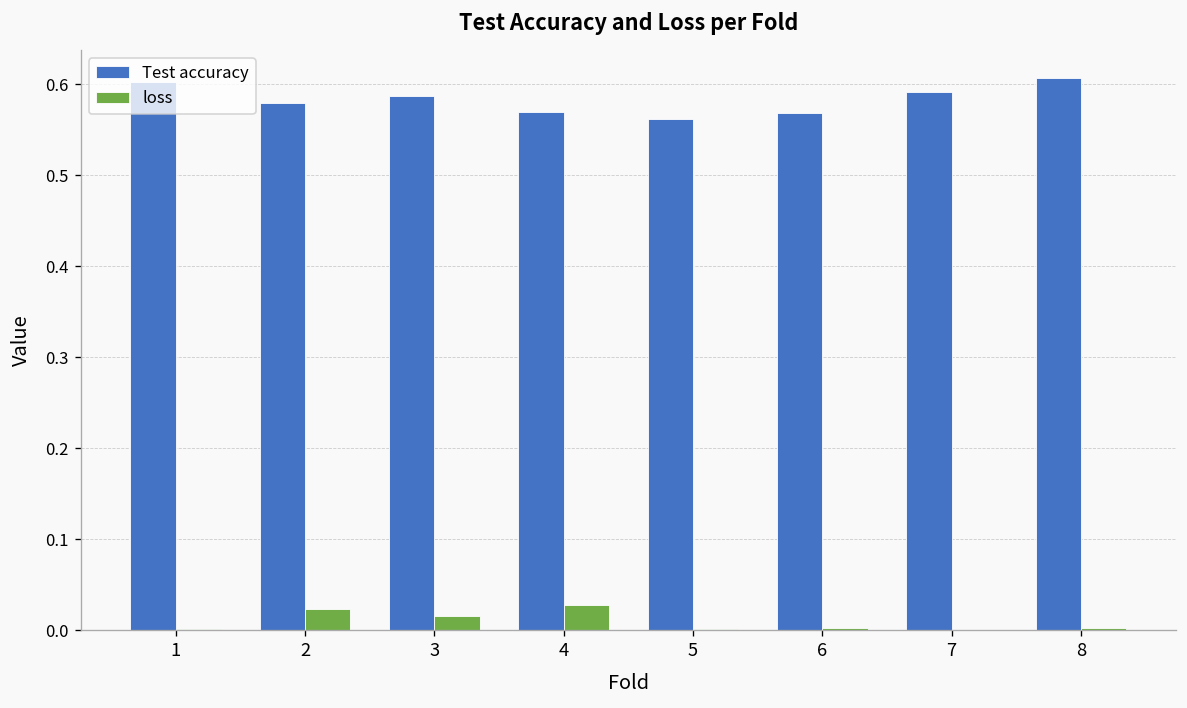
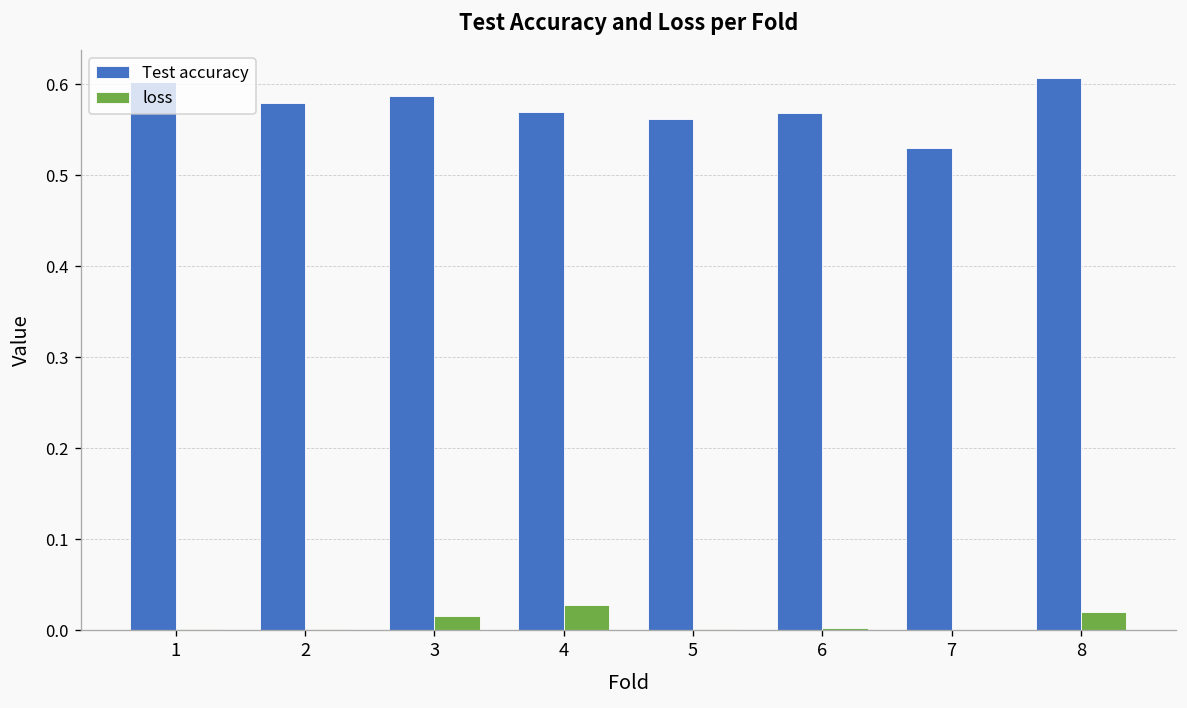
  {
    "Test accuracy": {
      "2": 0.58,
      "3": 0.59,
      "4": 0.57,
      "5": 0.56,
      "6": 0.57,
-     "7": 0.59,
+     "7": 0.53,
      "8": 0.61
    },
    "loss": {
-     "2": 0.02,
+     "2": 0.00,
      "3": 0.02,
      "4": 0.03,
-     "8": 0.00
+     "8": 0.02
    }
  }
